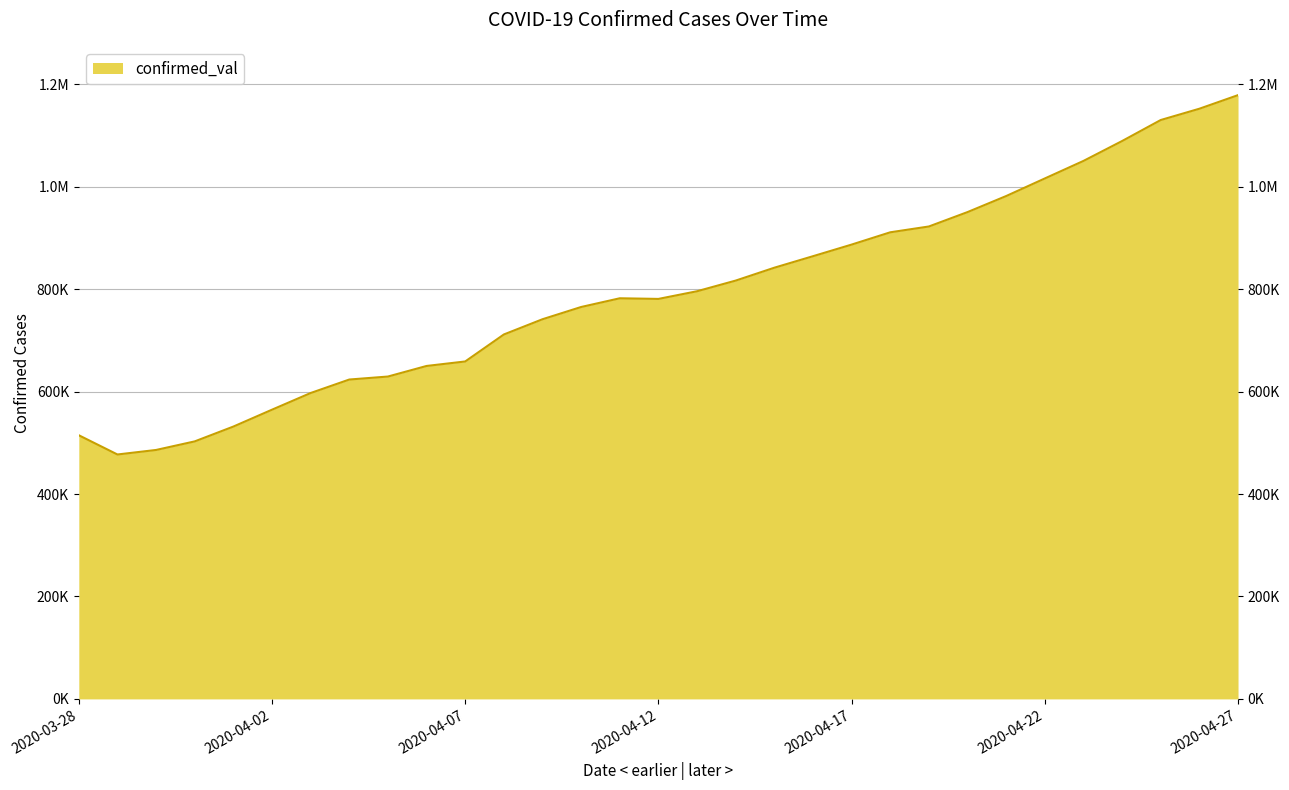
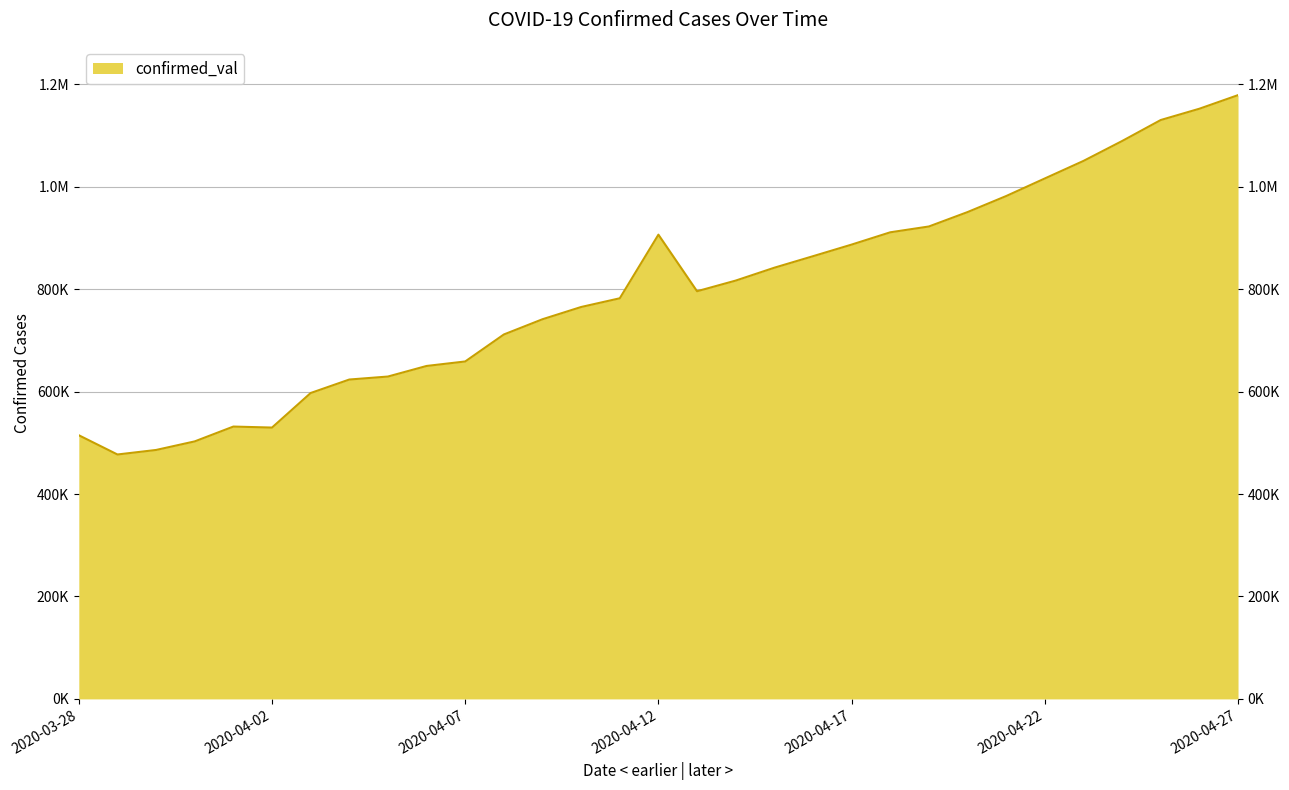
  {
    "2020-03-28": 510000,
-   "2020-04-02": 560000,
+   "2020-04-02": 530000,
    "2020-04-07": 660000,
-   "2020-04-12": 780000,
+   "2020-04-12": 910000,
    "2020-04-17": 890000,
    "2020-04-22": 1020000,
    "2020-04-27": 1180000
  }
